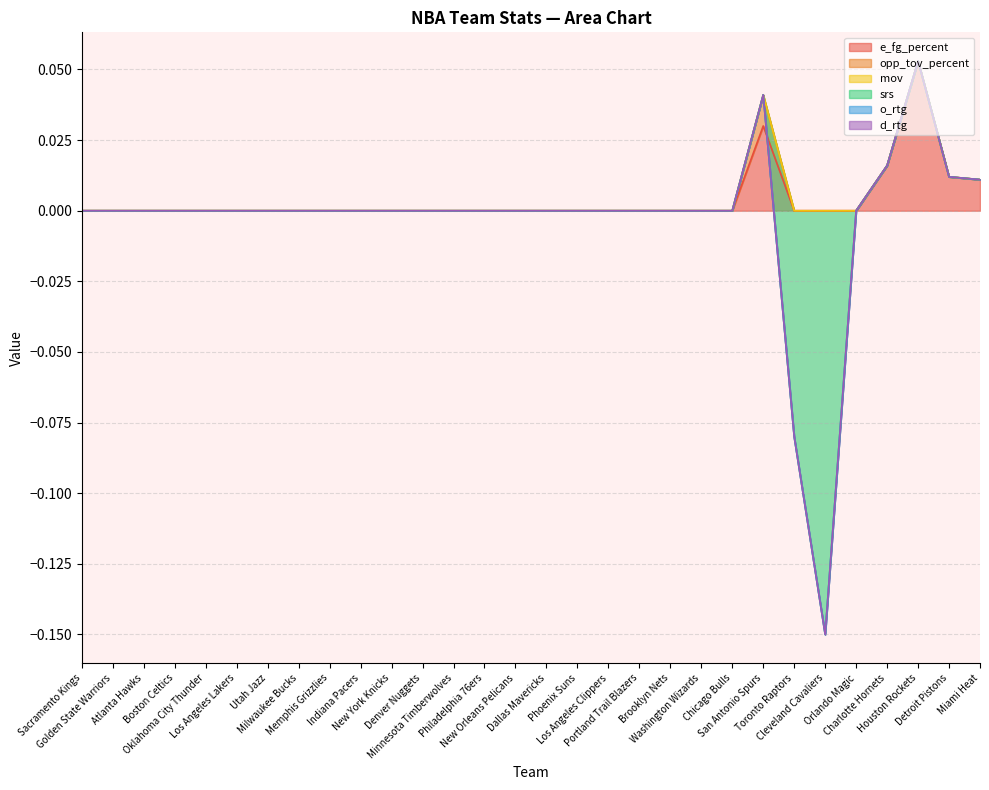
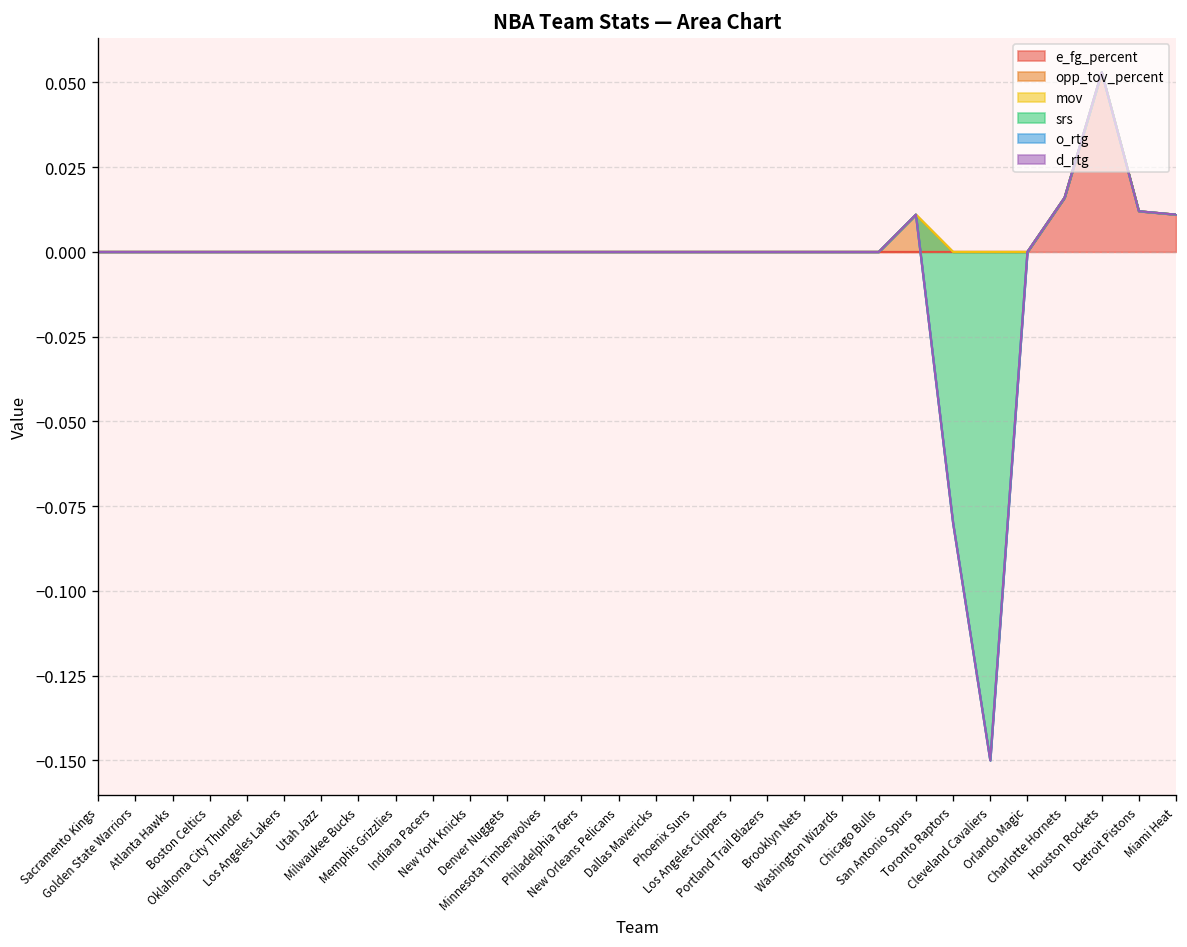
  {
    "e_fg_percent": {
-     "San Antonio Spurs": 0.03
+     "San Antonio Spurs": 0.00
    },
    "d_rtg": {
      "Toronto Raptors": 0.00,
      "Cleveland Cavaliers": 0.00
    }
  }
